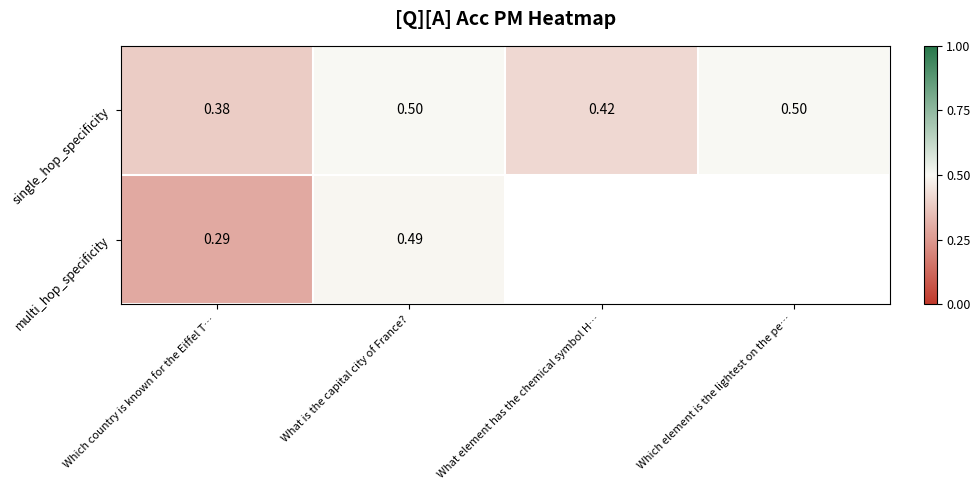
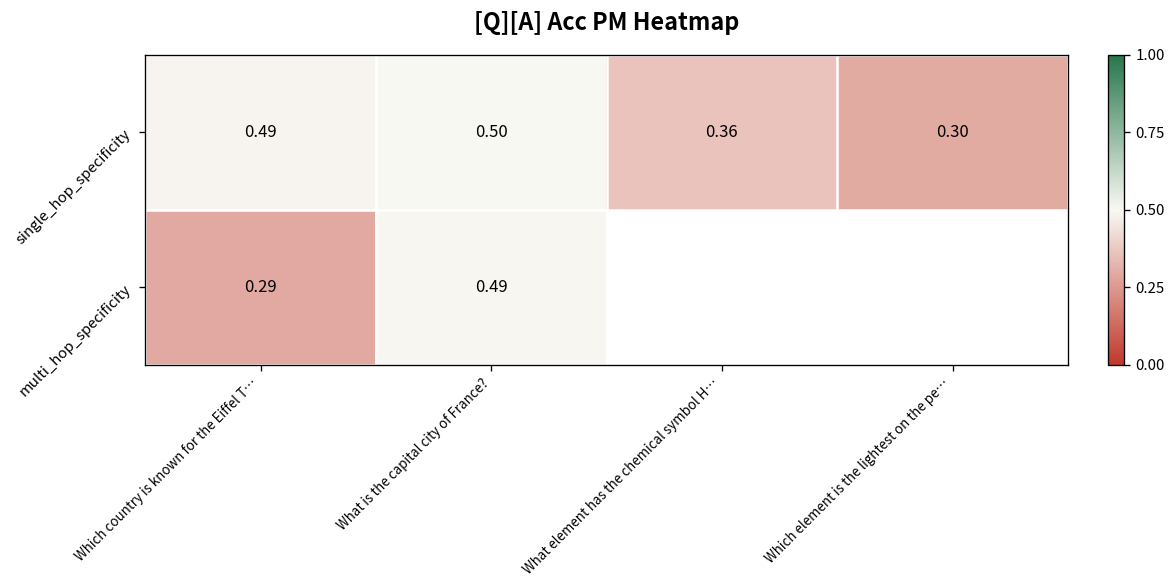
  {
    "single_hop_specificity": {
-     "Which country is known for the Eiffel T…": 0.38,
+     "Which country is known for the Eiffel T…": 0.49,
      "What is the capital city of France?": 0.50,
-     "What element has the chemical symbol H…": 0.42,
-     "Which element is the lightest on the pe…": 0.50
+     "What element has the chemical symbol H…": 0.36,
+     "Which element is the lightest on the pe…": 0.30
    },
    "multi_hop_specificity": {
      "Which country is known for the Eiffel T…": 0.29,
      "What is the capital city of France?": 0.49
    }
  }
